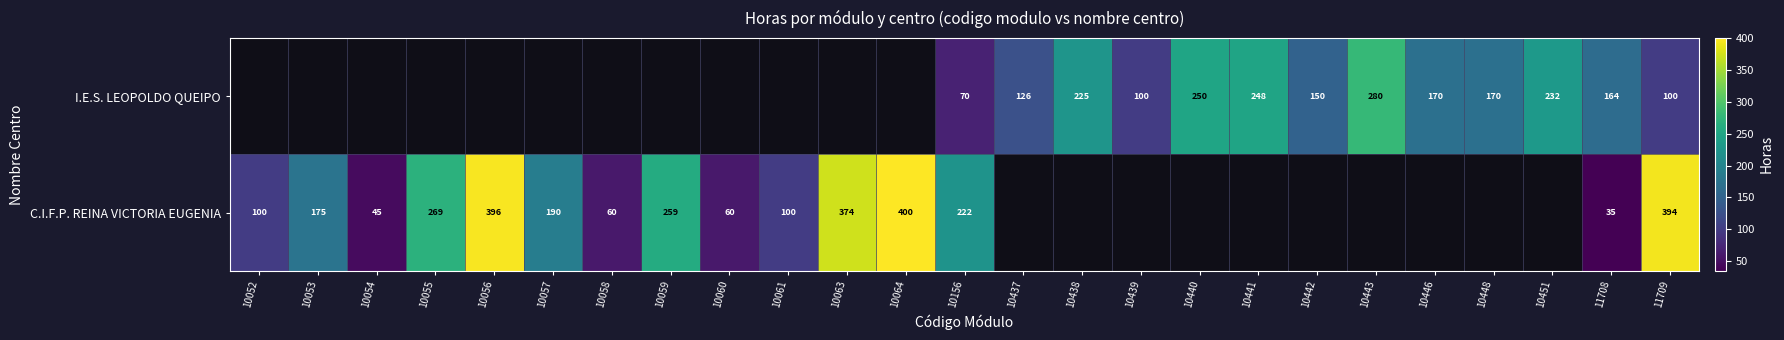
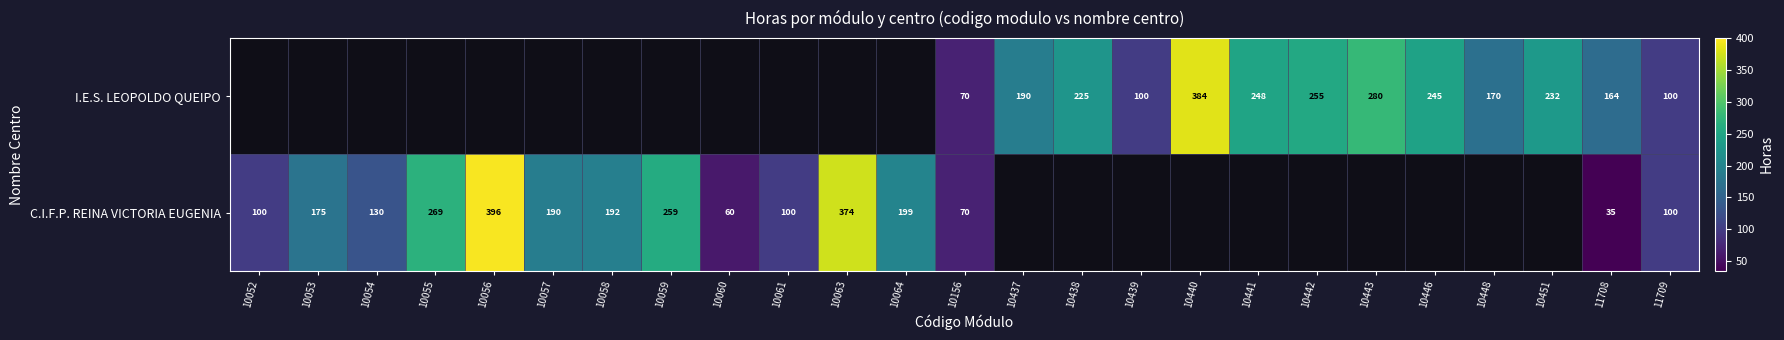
  {
    "I.E.S. LEOPOLDO QUEIPO": {
      "10156": 70,
-     "10437": 126,
+     "10437": 190,
      "10438": 225,
      "10439": 100,
-     "10440": 250,
+     "10440": 384,
      "10441": 248,
-     "10442": 150,
+     "10442": 255,
      "10443": 280,
-     "10446": 170,
+     "10446": 245,
      "10448": 170,
      "10451": 232,
      "11708": 164,
      "11709": 100
    },
    "C.I.F.P. REINA VICTORIA EUGENIA": {
      "10052": 100,
      "10053": 175,
-     "10054": 45,
+     "10054": 130,
      "10055": 269,
      "10056": 396,
      "10057": 190,
-     "10058": 60,
+     "10058": 192,
      "10059": 259,
      "10060": 60,
      "10061": 100,
      "10063": 374,
-     "10064": 400,
-     "10156": 222,
+     "10064": 199,
+     "10156": 70,
      "11708": 35,
-     "11709": 394
+     "11709": 100
    }
  }
